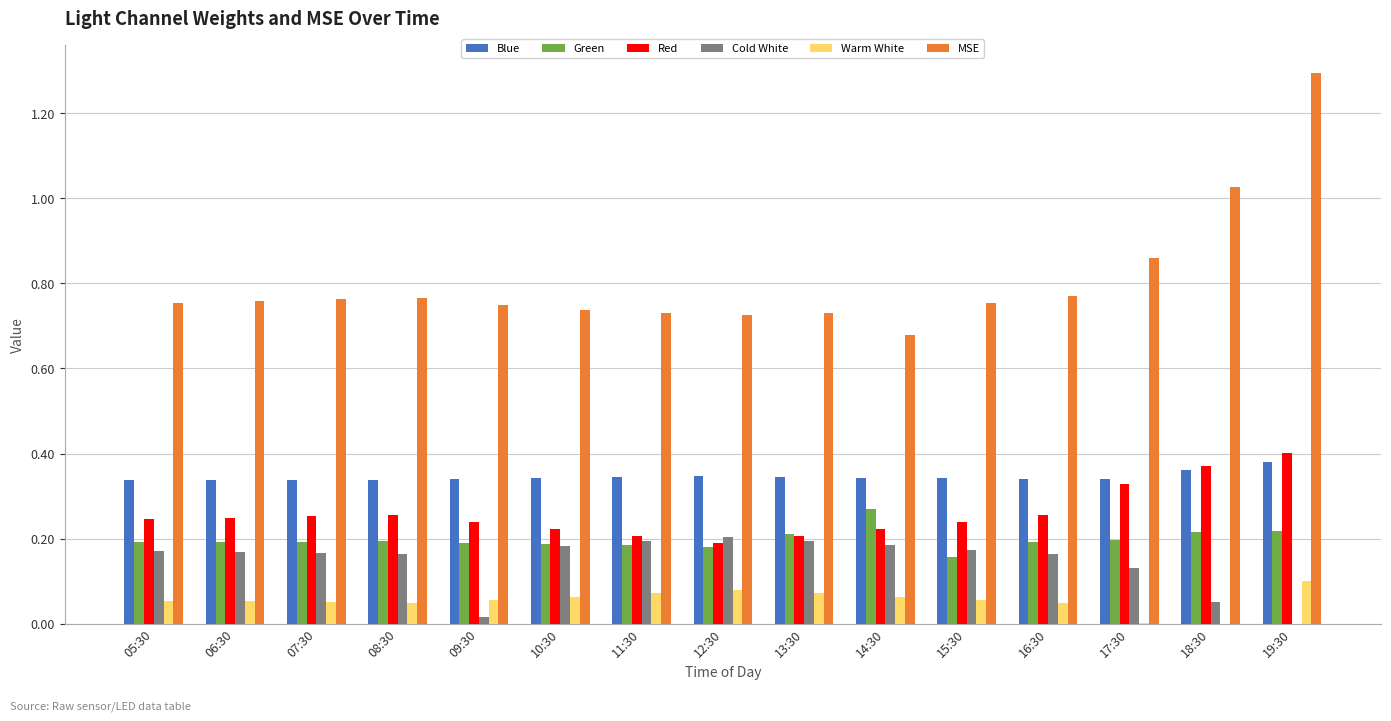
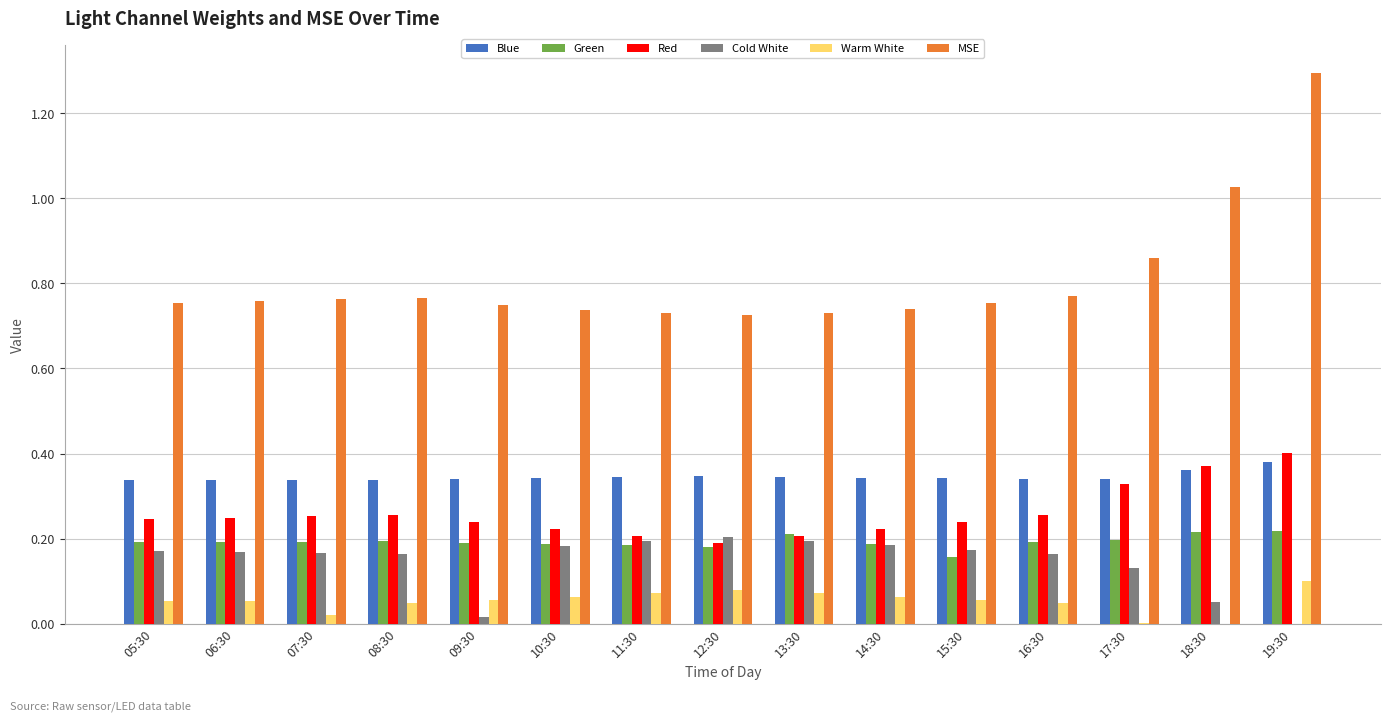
  {
    "Blue": {
      "05:30": 0.34,
      "06:30": 0.34,
      "07:30": 0.34,
      "08:30": 0.34,
      "09:30": 0.34,
      "10:30": 0.34,
      "11:30": 0.34,
      "12:30": 0.35,
      "13:30": 0.35,
      "14:30": 0.34,
      "15:30": 0.34,
      "16:30": 0.34,
      "17:30": 0.34,
      "18:30": 0.36,
      "19:30": 0.38
    },
    "Green": {
      "05:30": 0.19,
      "06:30": 0.19,
      "07:30": 0.19,
      "08:30": 0.19,
      "09:30": 0.19,
      "10:30": 0.19,
      "11:30": 0.18,
      "12:30": 0.18,
      "13:30": 0.21,
-     "14:30": 0.27,
+     "14:30": 0.19,
      "15:30": 0.16,
      "16:30": 0.19,
      "17:30": 0.20,
      "18:30": 0.22,
      "19:30": 0.22
    },
    "Red": {
      "05:30": 0.25,
      "06:30": 0.25,
      "07:30": 0.25,
      "08:30": 0.26,
      "09:30": 0.24,
      "10:30": 0.22,
      "11:30": 0.21,
      "12:30": 0.19,
      "13:30": 0.21,
      "14:30": 0.22,
      "15:30": 0.24,
      "16:30": 0.26,
      "17:30": 0.33,
      "18:30": 0.37,
      "19:30": 0.40
    },
    "Cold White": {
      "05:30": 0.17,
      "06:30": 0.17,
      "07:30": 0.17,
      "08:30": 0.16,
      "09:30": 0.02,
      "10:30": 0.18,
      "11:30": 0.19,
      "12:30": 0.20,
      "13:30": 0.19,
      "14:30": 0.18,
      "15:30": 0.17,
      "16:30": 0.16,
      "17:30": 0.13,
      "18:30": 0.05
    },
    "Warm White": {
      "05:30": 0.05,
      "06:30": 0.05,
-     "07:30": 0.05,
+     "07:30": 0.02,
      "08:30": 0.05,
      "09:30": 0.06,
      "10:30": 0.06,
      "11:30": 0.07,
      "12:30": 0.08,
      "13:30": 0.07,
      "14:30": 0.06,
      "15:30": 0.06,
      "16:30": 0.05,
      "18:30": 0.00,
      "19:30": 0.10
    },
    "MSE": {
      "05:30": 0.75,
      "06:30": 0.76,
      "07:30": 0.76,
      "08:30": 0.77,
      "09:30": 0.75,
      "10:30": 0.74,
      "11:30": 0.73,
      "12:30": 0.73,
      "13:30": 0.73,
-     "14:30": 0.68,
+     "14:30": 0.74,
      "15:30": 0.75,
      "16:30": 0.77,
      "17:30": 0.86,
      "18:30": 1.03,
      "19:30": 1.29
    }
  }
